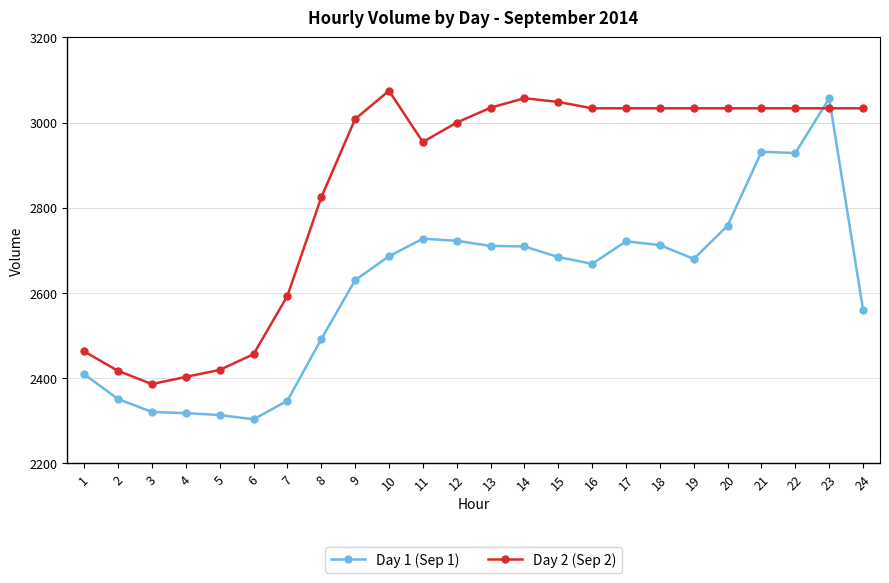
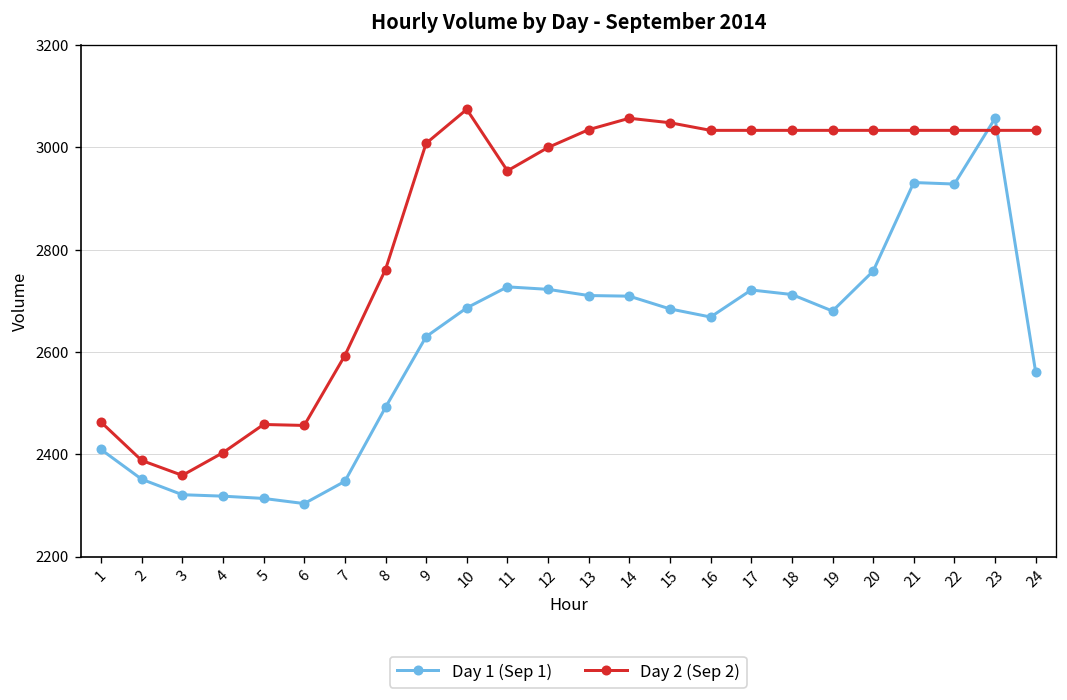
  {
    "Day 1 (Sep 1)": {
      "1": 2410,
      "2": 2350,
      "3": 2320,
      "4": 2320,
      "5": 2310,
      "6": 2300,
      "7": 2350,
      "8": 2490,
      "9": 2630,
      "10": 2690,
      "11": 2730,
      "12": 2720,
      "13": 2710,
      "14": 2710,
      "15": 2680,
      "16": 2670,
      "17": 2720,
      "18": 2710,
      "19": 2680,
      "20": 2760,
      "21": 2930,
      "22": 2930,
      "23": 3060,
      "24": 2560
    },
    "Day 2 (Sep 2)": {
      "1": 2460,
-     "2": 2420,
-     "3": 2390,
+     "2": 2390,
+     "3": 2360,
      "4": 2400,
-     "5": 2420,
+     "5": 2460,
      "6": 2460,
      "7": 2590,
-     "8": 2820,
+     "8": 2760,
      "9": 3010,
      "10": 3070,
      "11": 2950,
      "12": 3000,
      "13": 3030,
      "14": 3060,
      "15": 3050,
      "16": 3030,
      "17": 3030,
      "18": 3030,
      "19": 3030,
      "20": 3030,
      "21": 3030,
      "22": 3030,
      "23": 3030,
      "24": 3030
    }
  }
